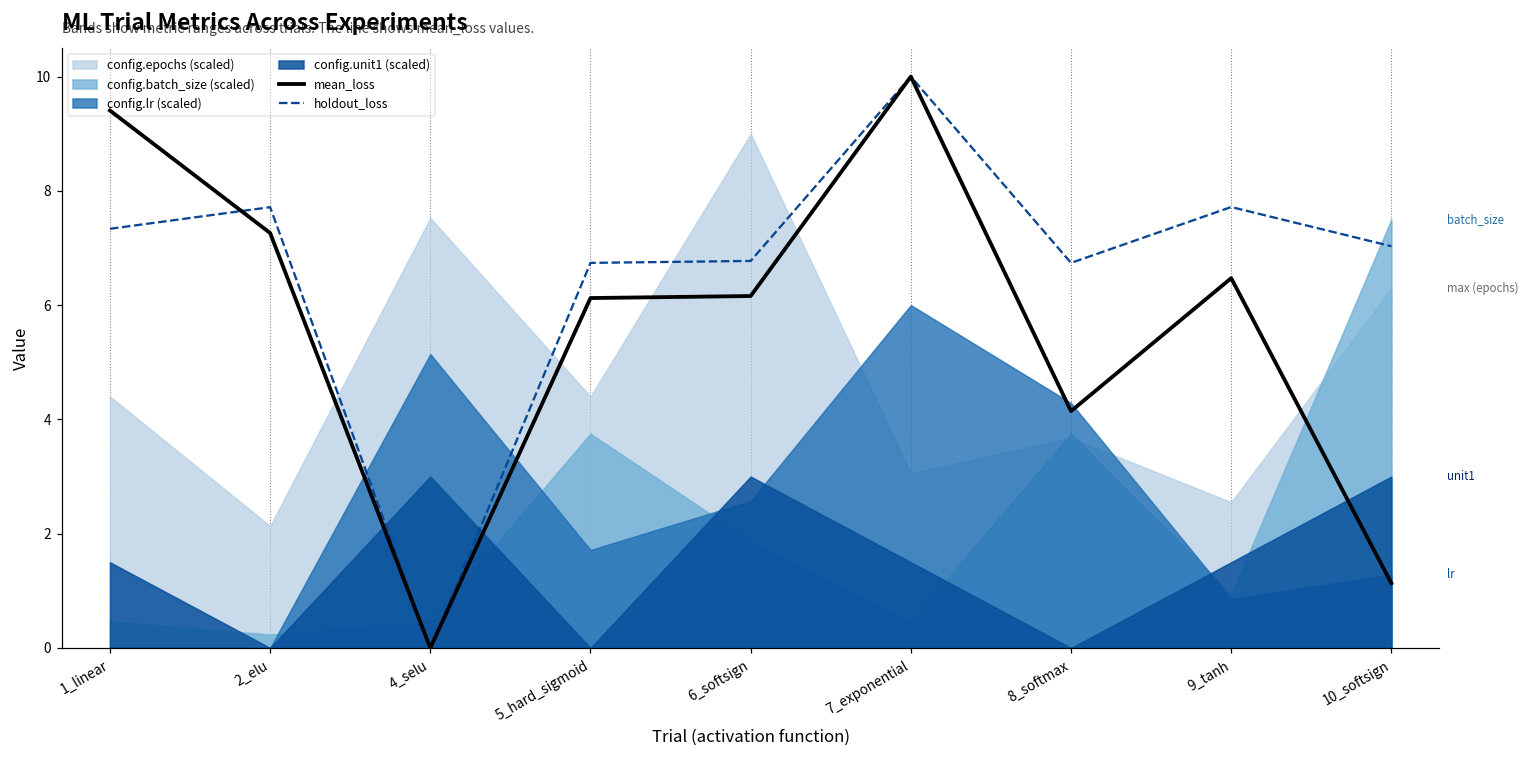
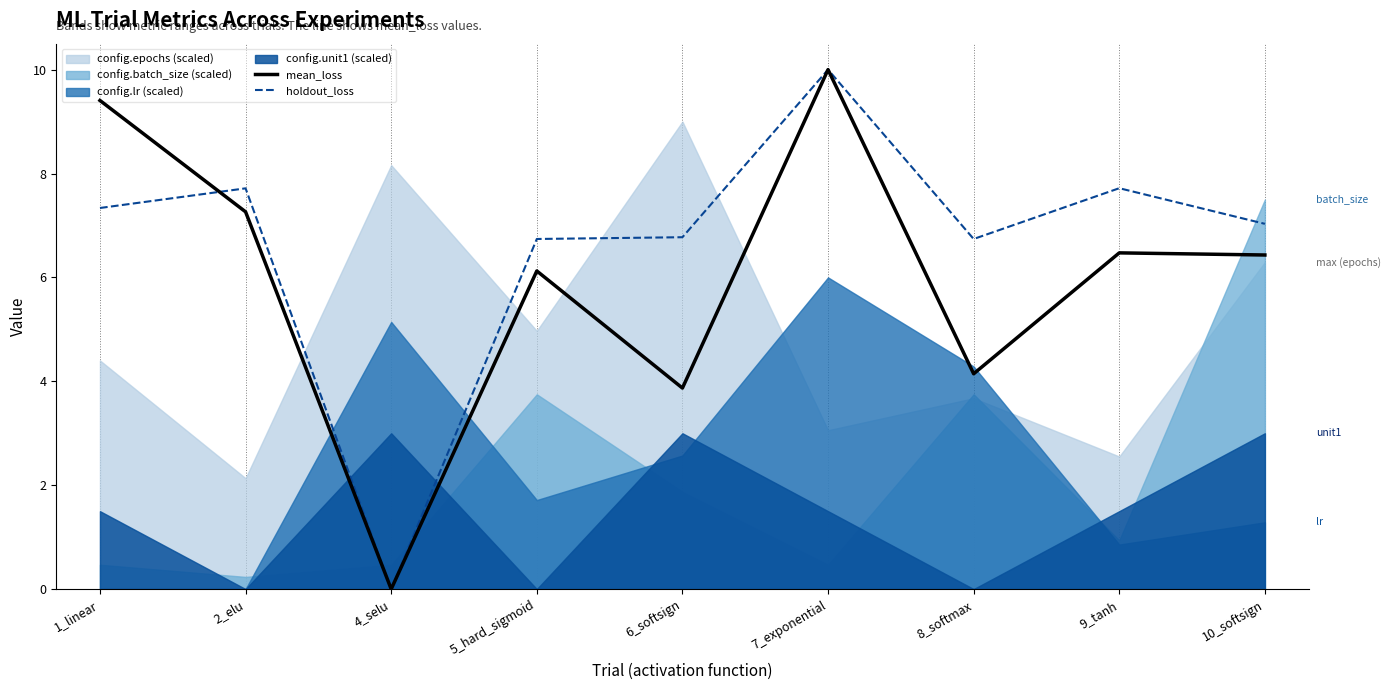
  {
    "config.epochs (scaled)": {
      "1_linear": 4.4,
      "2_elu": 2.1,
-     "4_selu": 7.5,
-     "5_hard_sigmoid": 4.4,
+     "4_selu": 8.2,
+     "5_hard_sigmoid": 5.0,
      "6_softsign": 9.0,
      "7_exponential": 3.1,
      "8_softmax": 3.7,
      "9_tanh": 2.6,
      "10_softsign": 6.3
    },
    "mean_loss": {
      "2_elu": 7.3,
      "5_hard_sigmoid": 6.1,
-     "6_softsign": 6.2,
+     "6_softsign": 3.9,
      "8_softmax": 4.1,
      "9_tanh": 6.5,
-     "10_softsign": 1.1
+     "10_softsign": 6.4
    },
    "config.batch_size (scaled)": {
      "1_linear": 0.5,
      "2_elu": 0.2,
      "4_selu": 0.5,
      "5_hard_sigmoid": 3.8,
      "6_softsign": 1.9,
      "7_exponential": 0.5,
      "8_softmax": 3.8,
      "9_tanh": 0.9,
      "10_softsign": 7.5
    }
  }
